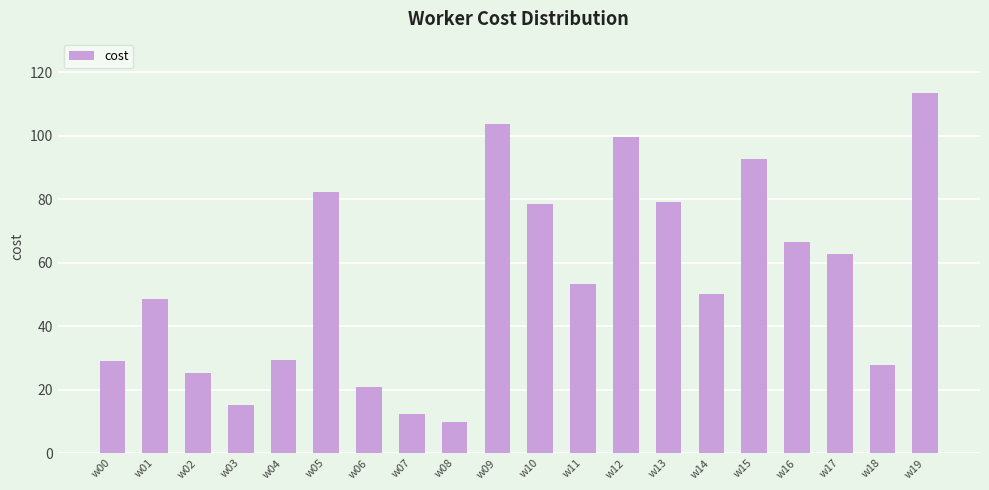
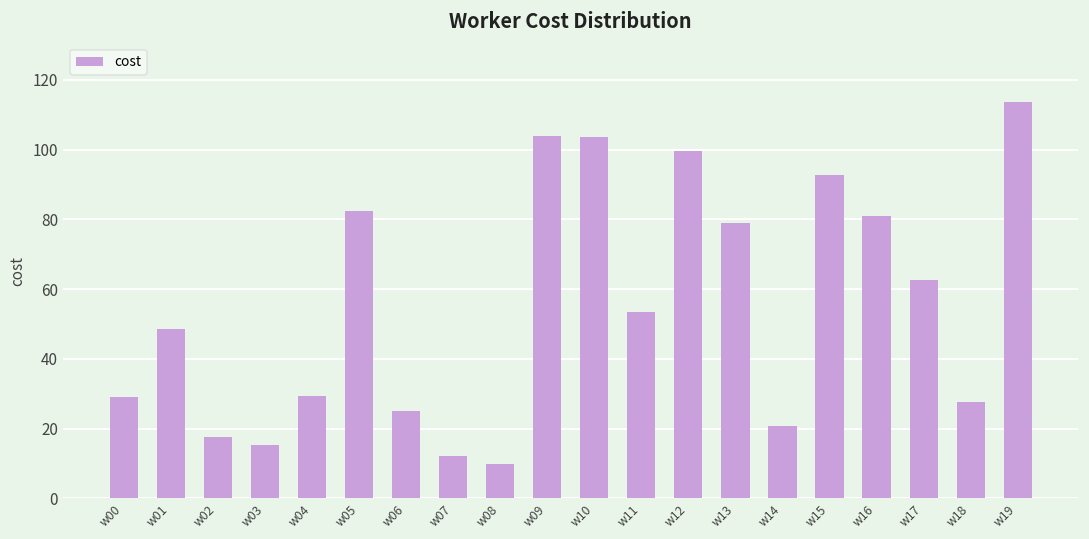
  {
    "w00": 29,
    "w01": 48,
-   "w02": 25,
+   "w02": 18,
    "w03": 15,
    "w04": 29,
    "w05": 82,
-   "w06": 21,
+   "w06": 25,
    "w07": 12,
    "w08": 10,
    "w09": 104,
-   "w10": 79,
+   "w10": 104,
    "w11": 53,
    "w12": 100,
    "w13": 79,
-   "w14": 50,
+   "w14": 21,
    "w15": 93,
-   "w16": 66,
+   "w16": 81,
    "w17": 63,
    "w18": 28,
    "w19": 114
  }
